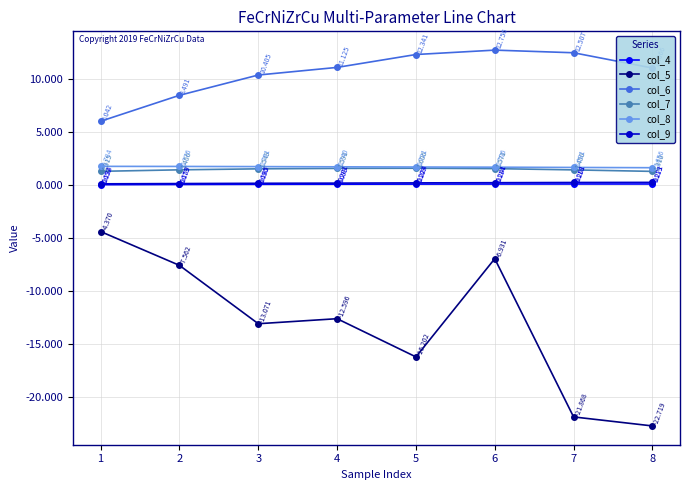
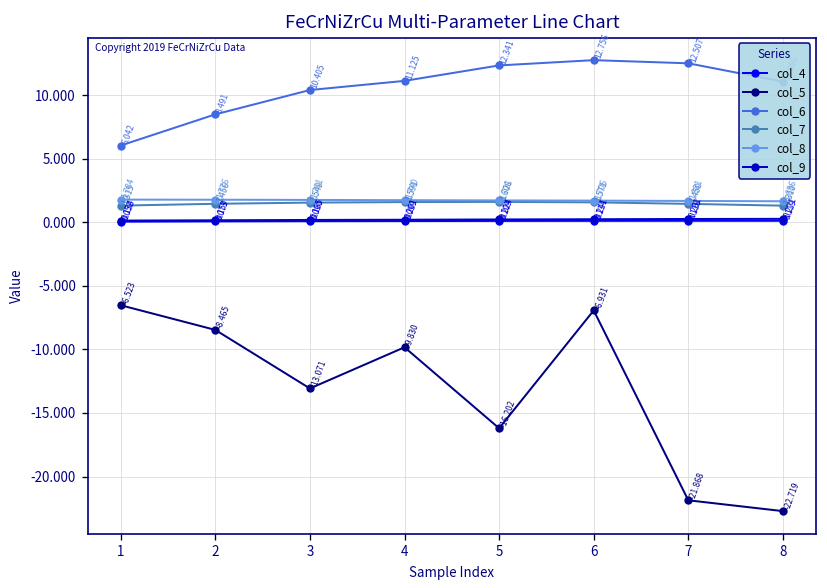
  {
    "col_5": {
-     "1": -4.370,
-     "2": -7.562,
+     "1": -6.523,
+     "2": -8.465,
      "3": -13.071,
-     "4": -12.596,
+     "4": -9.830,
      "5": -16.202,
      "6": -6.931,
      "7": -21.868,
      "8": -22.719
    }
  }
